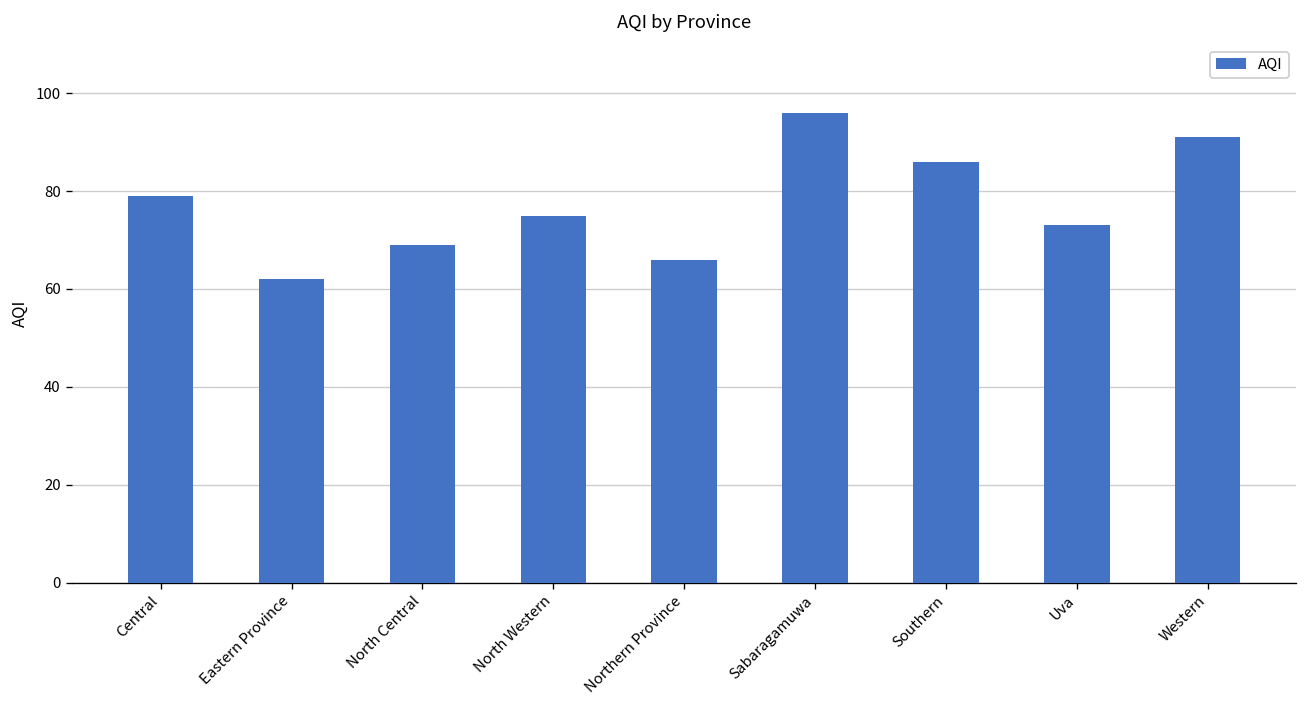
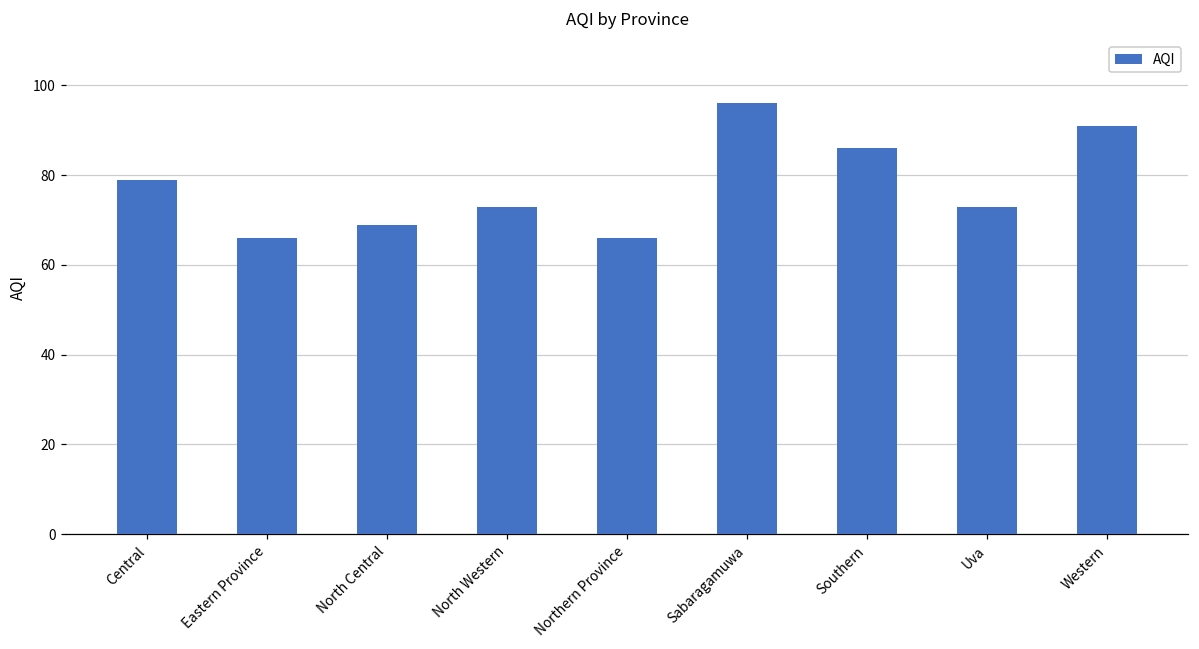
  {
    "Central": 79,
-   "Eastern Province": 62,
+   "Eastern Province": 66,
    "North Central": 69,
-   "North Western": 75,
+   "North Western": 73,
    "Northern Province": 66,
    "Sabaragamuwa": 96,
    "Southern": 86,
    "Uva": 73,
    "Western": 91
  }
